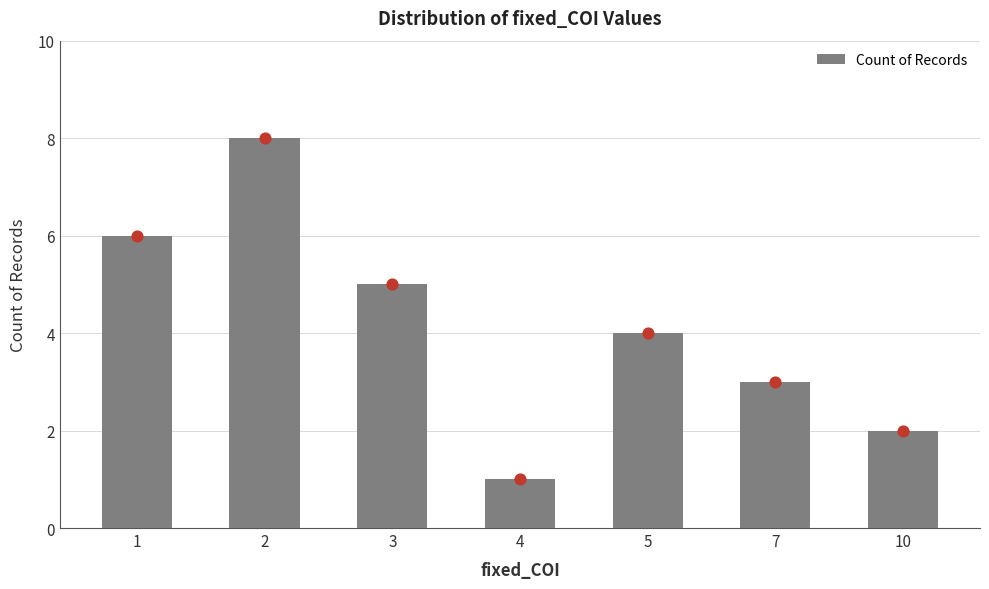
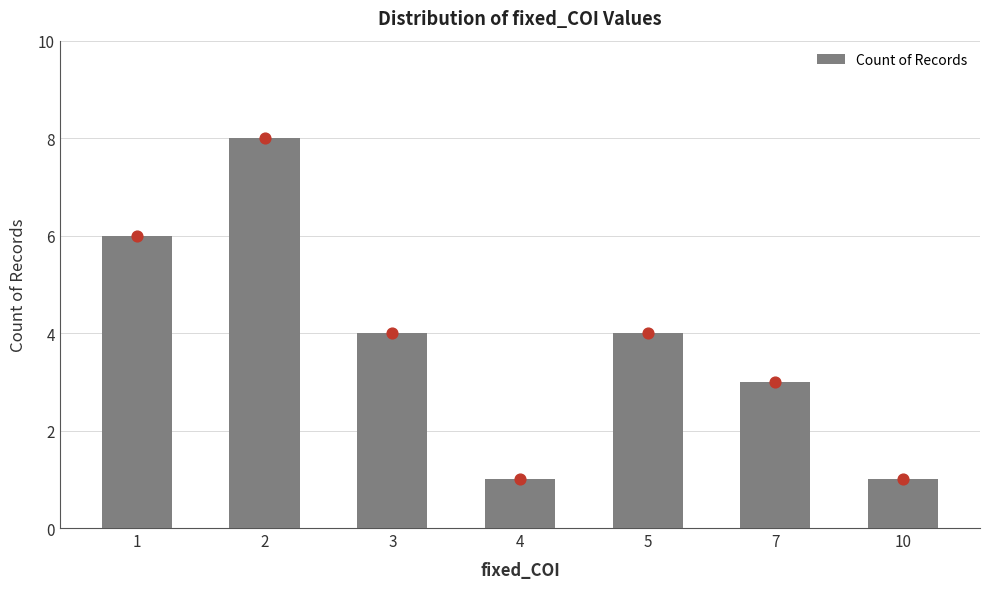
  {
    "Count of Records": {
      "1": 6,
      "2": 8,
-     "3": 5,
+     "3": 4,
      "4": 1,
      "5": 4,
      "7": 3,
-     "10": 2
+     "10": 1
    }
  }
